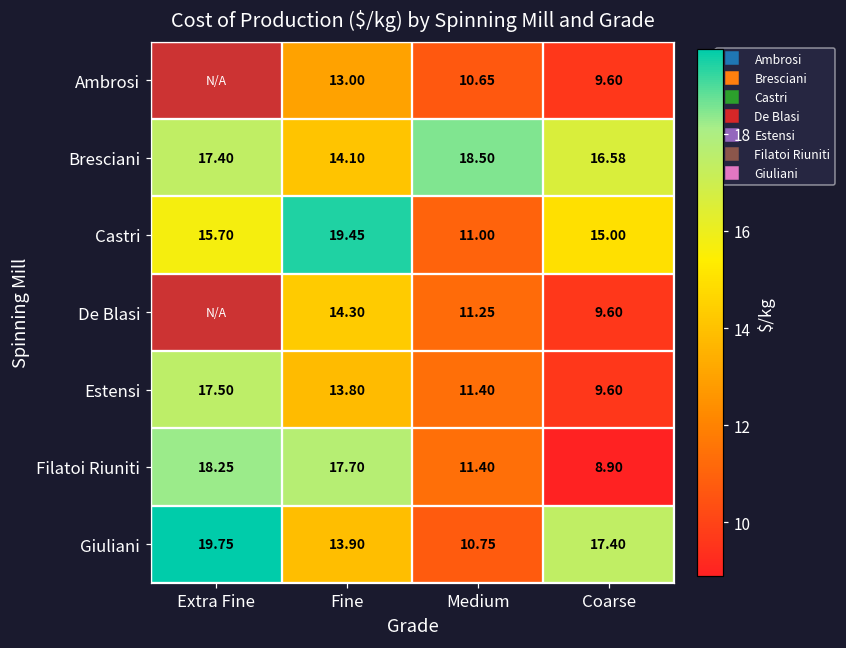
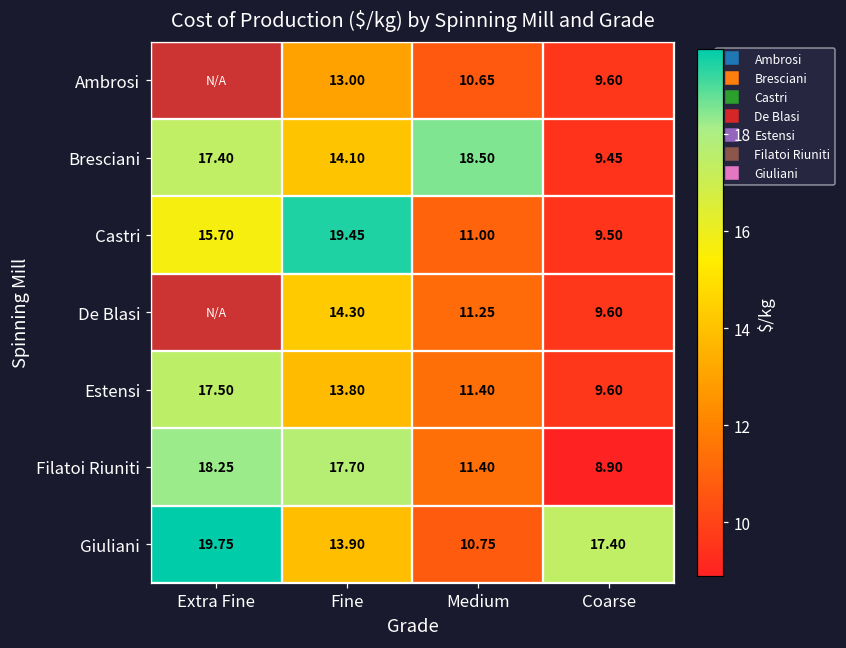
  {
    "Ambrosi": {
      "Fine": 13.00,
      "Medium": 10.65,
      "Coarse": 9.60
    },
    "Bresciani": {
      "Extra Fine": 17.40,
      "Fine": 14.10,
      "Medium": 18.50,
-     "Coarse": 16.58
+     "Coarse": 9.45
    },
    "Castri": {
      "Extra Fine": 15.70,
      "Fine": 19.45,
      "Medium": 11.00,
-     "Coarse": 15.00
+     "Coarse": 9.50
    },
    "De Blasi": {
      "Fine": 14.30,
      "Medium": 11.25,
      "Coarse": 9.60
    },
    "Estensi": {
      "Extra Fine": 17.50,
      "Fine": 13.80,
      "Medium": 11.40,
      "Coarse": 9.60
    },
    "Filatoi Riuniti": {
      "Extra Fine": 18.25,
      "Fine": 17.70,
      "Medium": 11.40,
      "Coarse": 8.90
    },
    "Giuliani": {
      "Extra Fine": 19.75,
      "Fine": 13.90,
      "Medium": 10.75,
      "Coarse": 17.40
    }
  }
